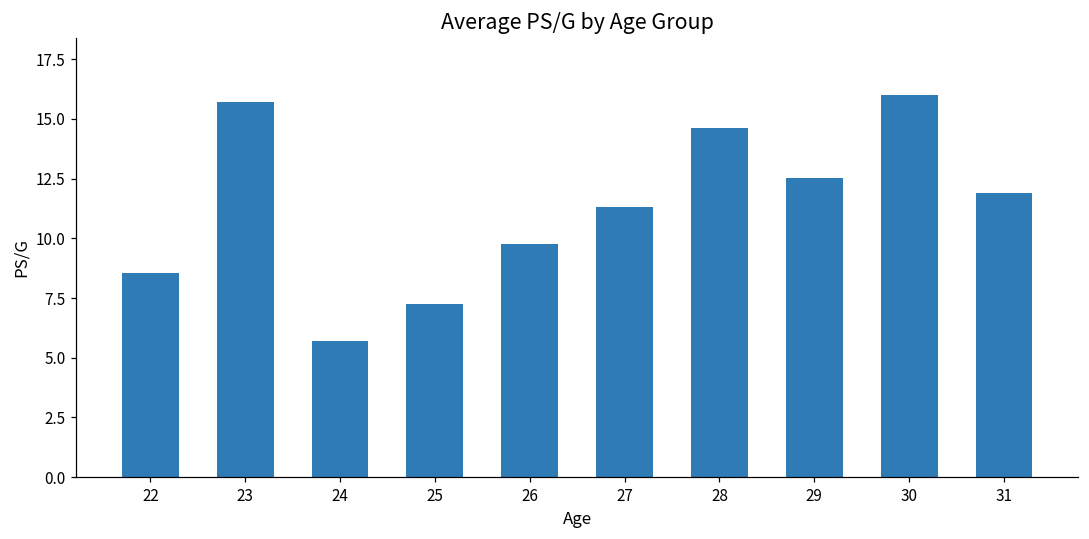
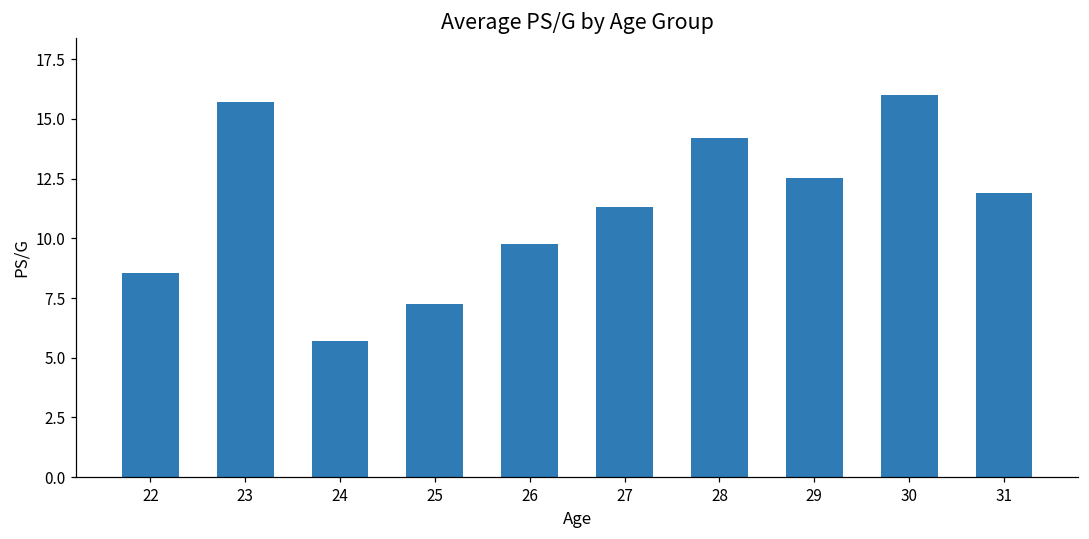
  {
    "22": 8.5,
    "23": 15.7,
    "24": 5.7,
    "25": 7.2,
    "26": 9.8,
    "27": 11.3,
-   "28": 14.6,
+   "28": 14.2,
    "29": 12.5,
    "30": 16.0,
    "31": 11.9
  }
